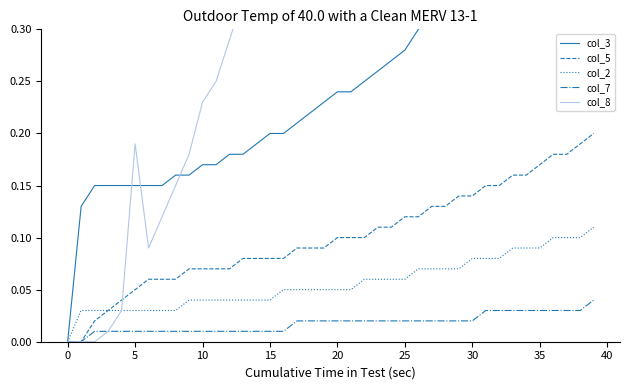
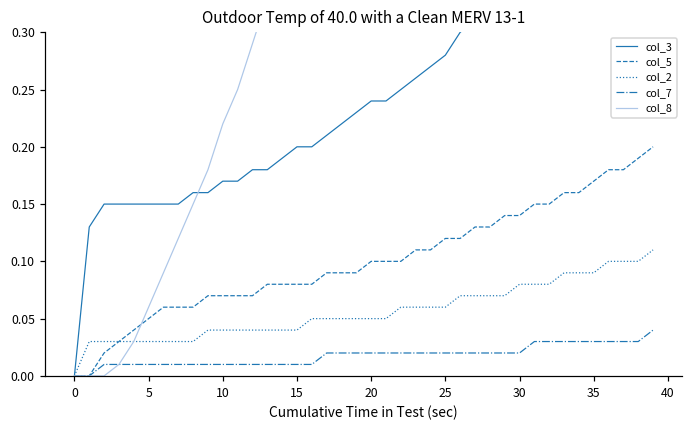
  {
    "col_8": {
-     "5": 0.19,
-     "10": 0.23
+     "5": 0.06,
+     "10": 0.22
    }
  }
